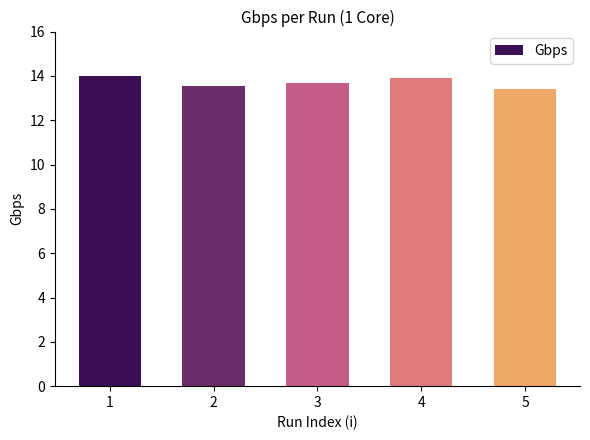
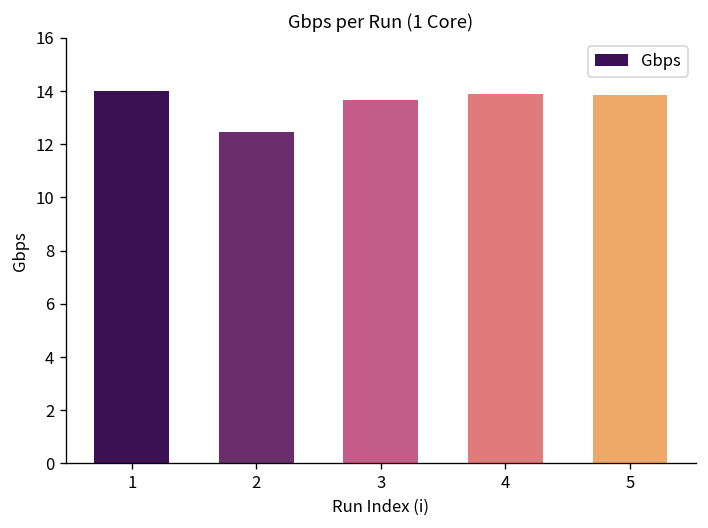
  {
    "1": 14.0,
-   "2": 13.5,
+   "2": 12.5,
    "3": 13.7,
    "4": 13.9,
-   "5": 13.4
+   "5": 13.8
  }
